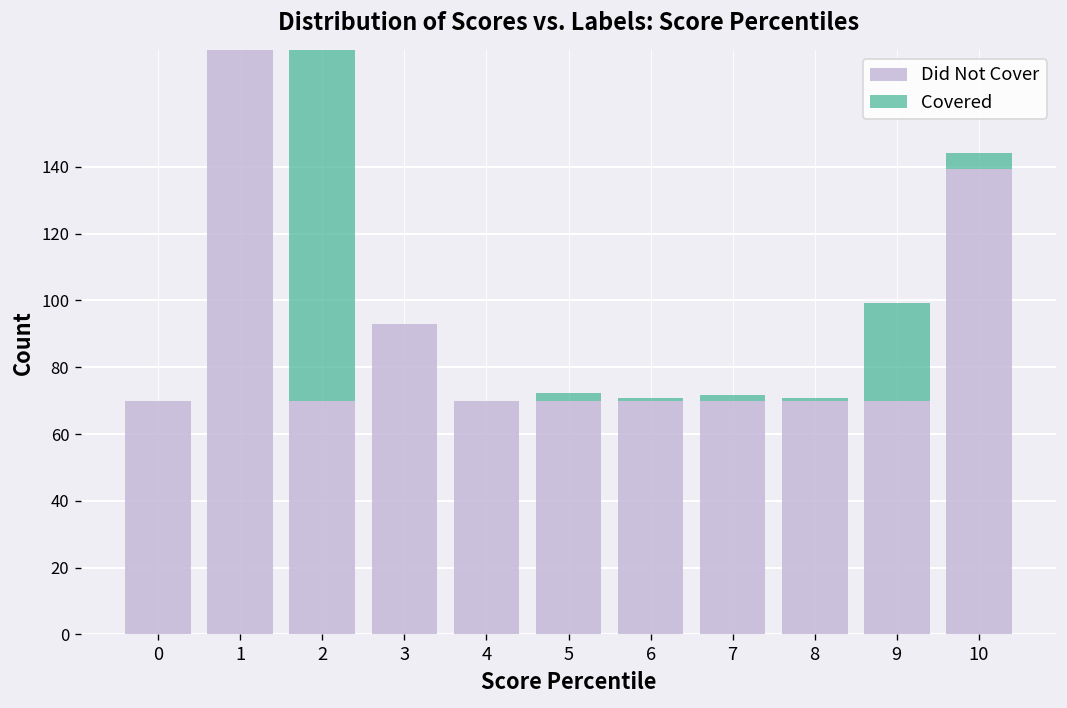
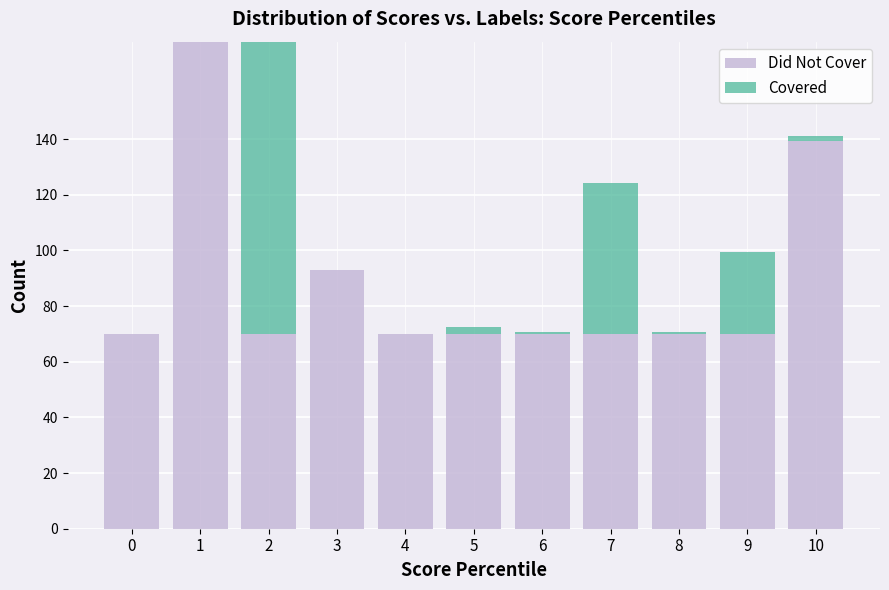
  {
    "Did Not Cover": {
      "0": 70,
      "2": 70,
      "3": 93,
      "4": 70,
      "5": 70,
      "6": 70,
      "7": 70,
      "8": 70,
      "9": 70,
      "10": 139
    },
    "Covered": {
      "0": 0,
      "3": 0,
      "4": 0,
      "5": 2,
-     "7": 2,
+     "7": 54,
      "9": 29,
-     "10": 5
+     "10": 2
    }
  }
